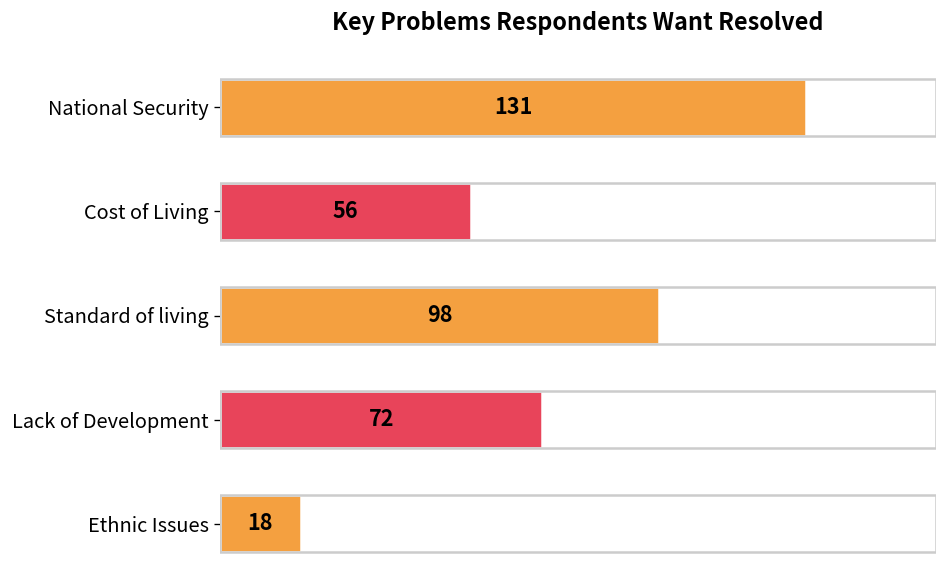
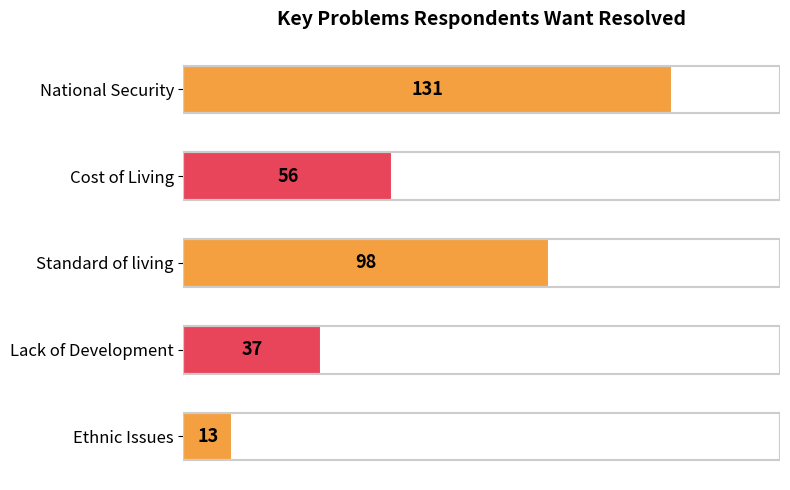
  {
    "National Security": 131,
    "Cost of Living": 56,
    "Standard of living": 98,
-   "Lack of Development": 72,
-   "Ethnic Issues": 18
+   "Lack of Development": 37,
+   "Ethnic Issues": 13
  }
